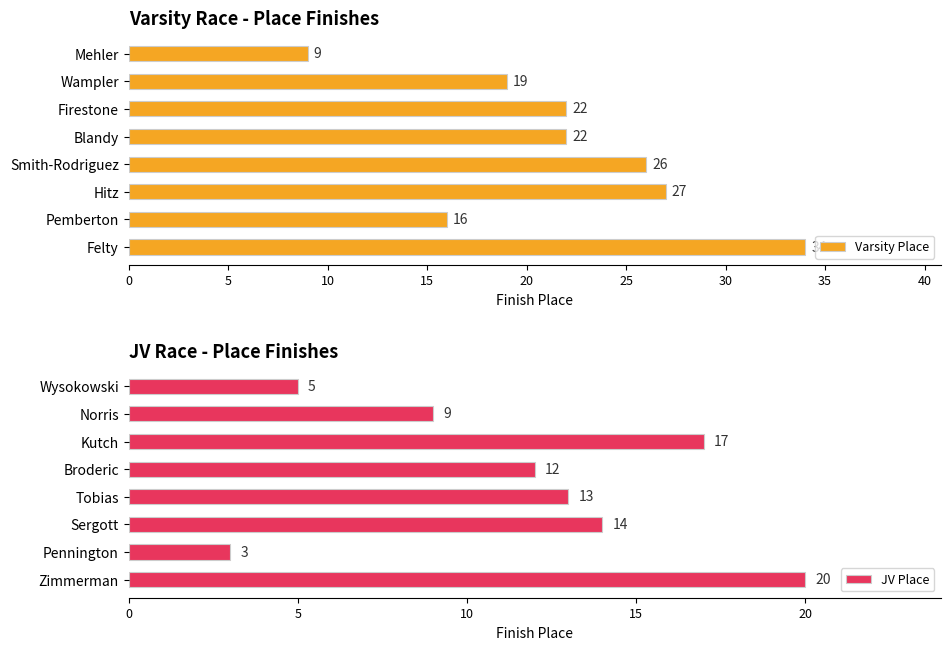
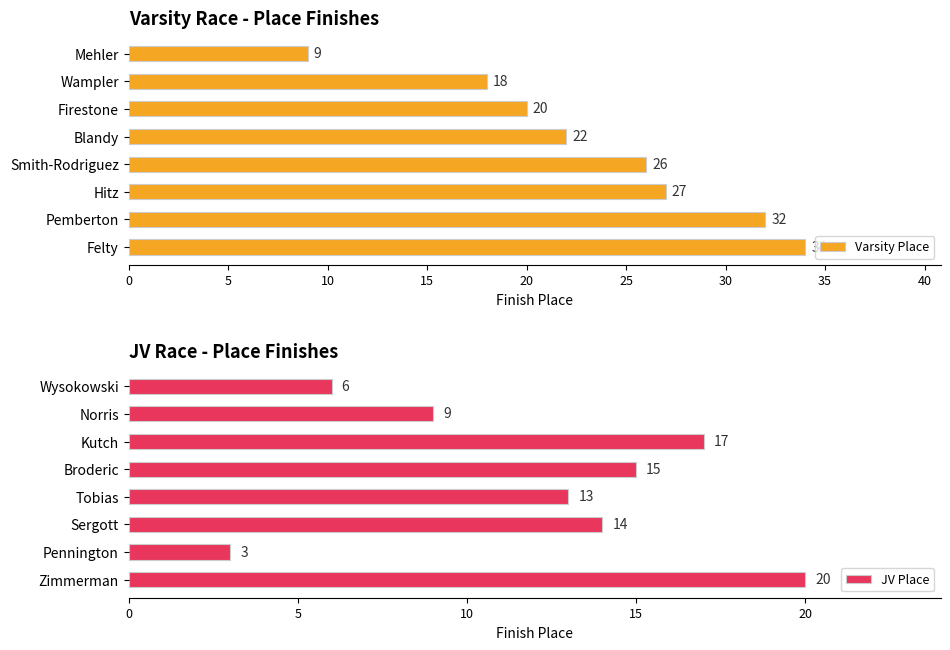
  {
    "Varsity Race - Place Finishes": {
      "Mehler": 9,
-     "Wampler": 19,
-     "Firestone": 22,
+     "Wampler": 18,
+     "Firestone": 20,
      "Blandy": 22,
      "Smith-Rodriguez": 26,
      "Hitz": 27,
-     "Pemberton": 16
+     "Pemberton": 32
    },
    "JV Race - Place Finishes": {
-     "Wysokowski": 5,
+     "Wysokowski": 6,
      "Norris": 9,
      "Kutch": 17,
-     "Broderic": 12,
+     "Broderic": 15,
      "Tobias": 13,
      "Sergott": 14,
      "Pennington": 3,
      "Zimmerman": 20
    }
  }
